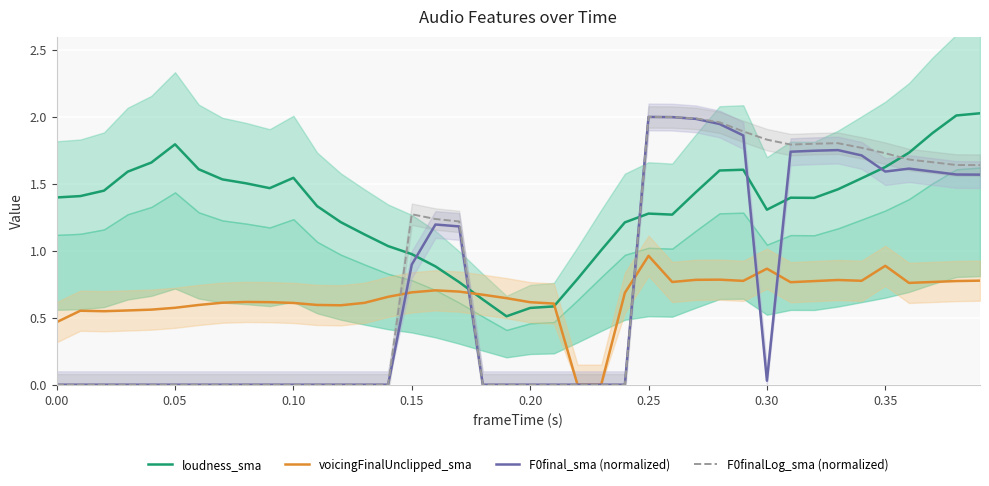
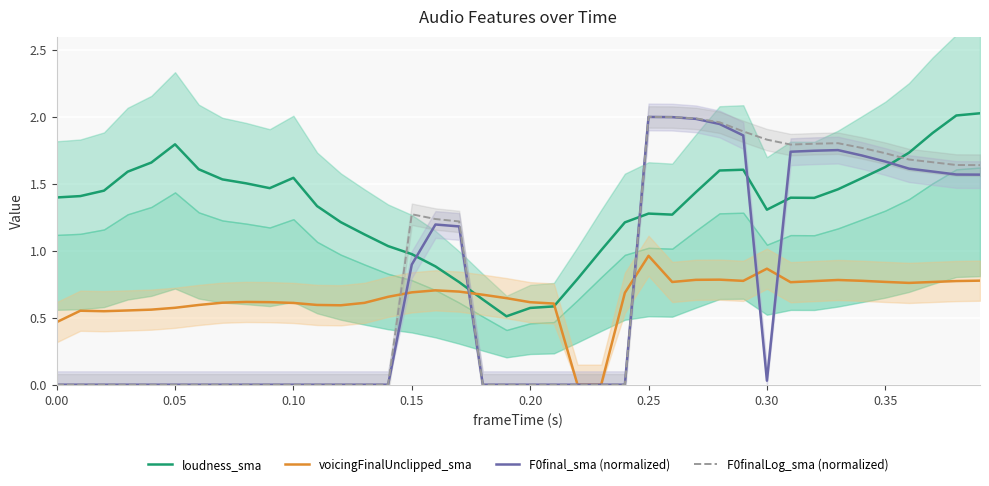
  {
    "loudness_sma": {
      "0.00": 1.40,
      "0.05": 1.80,
      "0.10": 1.55,
      "0.15": 0.98,
      "0.20": 0.57,
      "0.25": 1.28,
      "0.30": 1.31,
      "0.35": 1.63
    },
    "voicingFinalUnclipped_sma": {
      "0.00": 0.47,
      "0.05": 0.57,
      "0.10": 0.61,
      "0.15": 0.69,
      "0.20": 0.62,
      "0.25": 0.96,
      "0.30": 0.87,
-     "0.35": 0.89
+     "0.35": 0.77
    },
    "F0final_sma (normalized)": {
      "0.15": 0.90,
      "0.30": 0.03,
-     "0.35": 1.59
+     "0.35": 1.67
    }
  }
